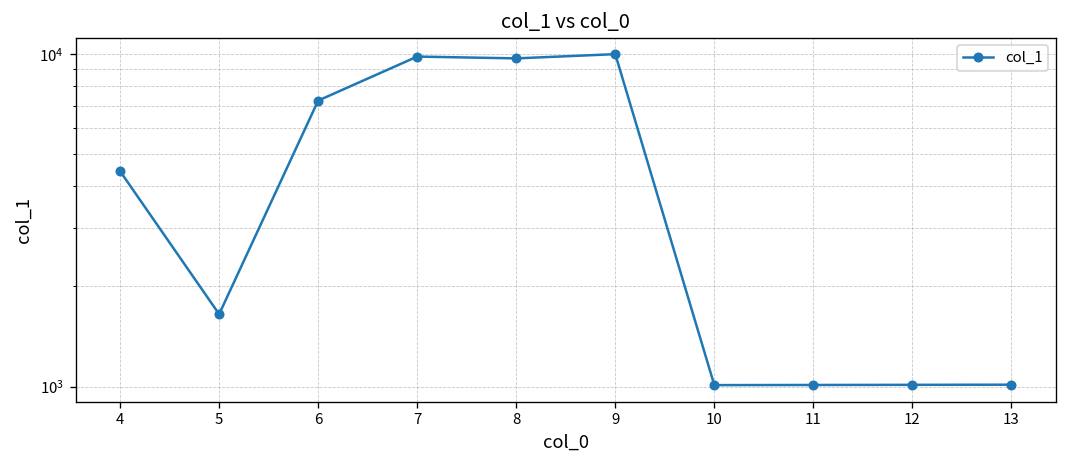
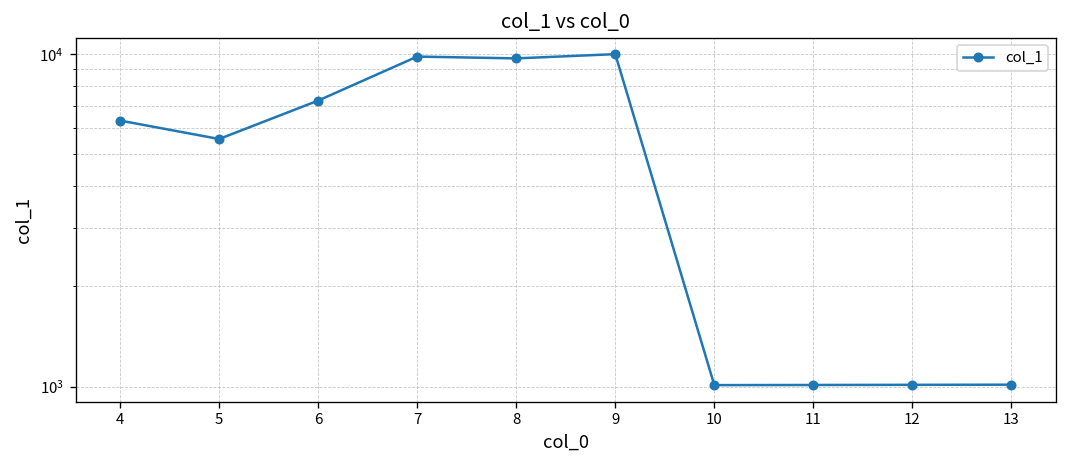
  {
-   "4": 4400,
-   "5": 1700,
+   "4": 6300,
+   "5": 5600,
    "6": 7200,
    "7": 9800,
    "8": 9700,
    "9": 10000,
    "10": 1010,
    "11": 1010,
    "12": 1010,
    "13": 1010
  }
